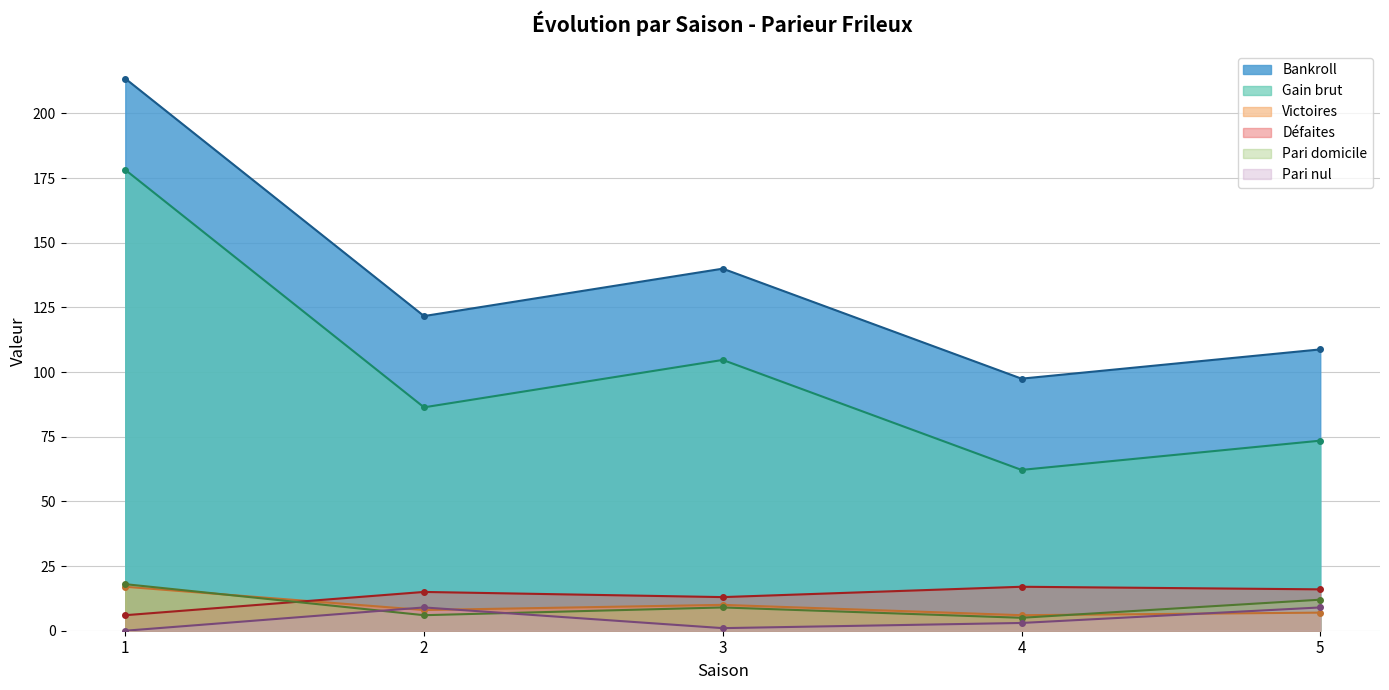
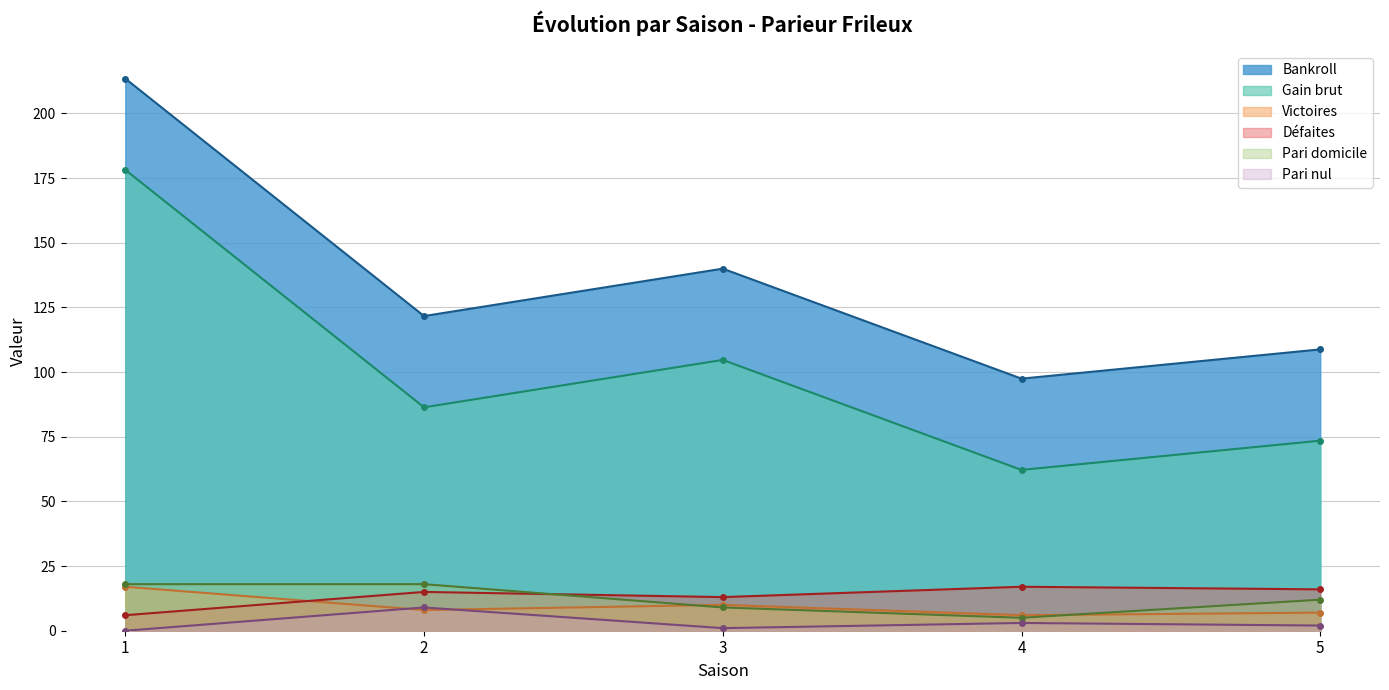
  {
    "Pari domicile": {
      "1": 18,
-     "2": 6,
+     "2": 18,
      "4": 5,
      "5": 12
    },
    "Pari nul": {
      "1": 0,
      "2": 9,
      "3": 1,
      "4": 3,
-     "5": 9
+     "5": 2
    }
  }
